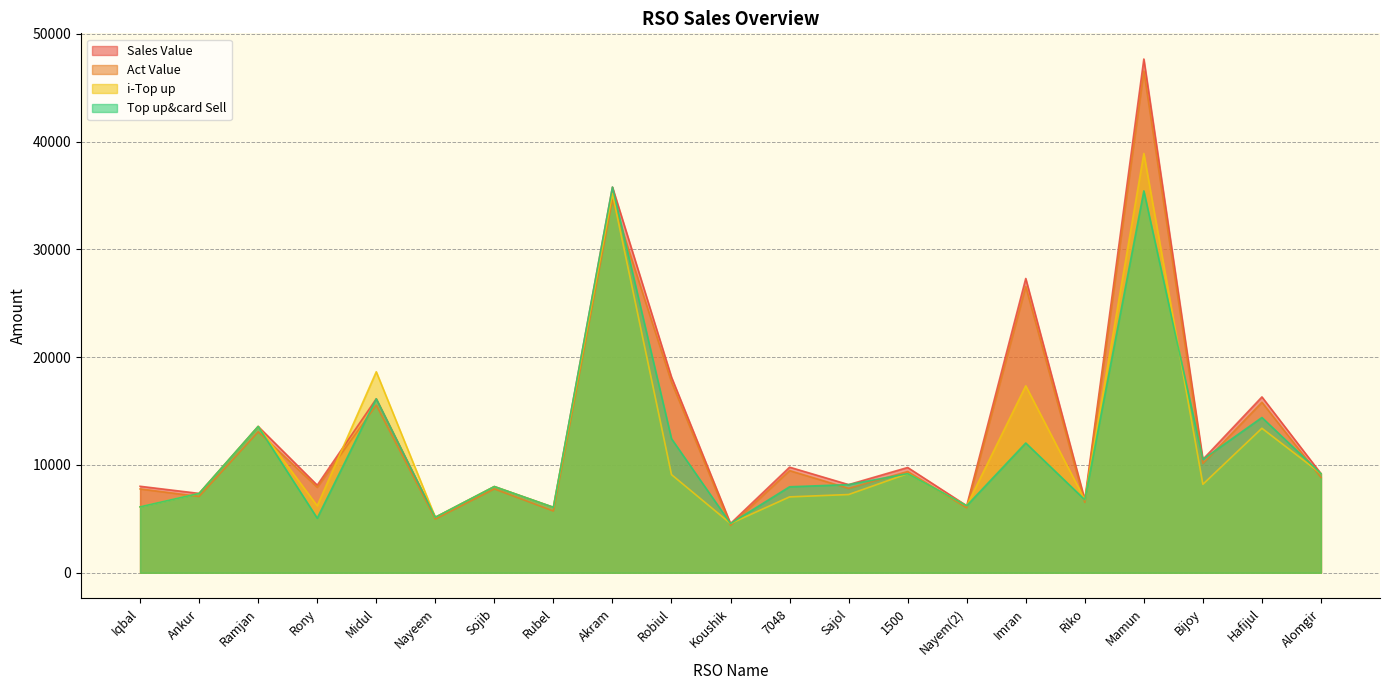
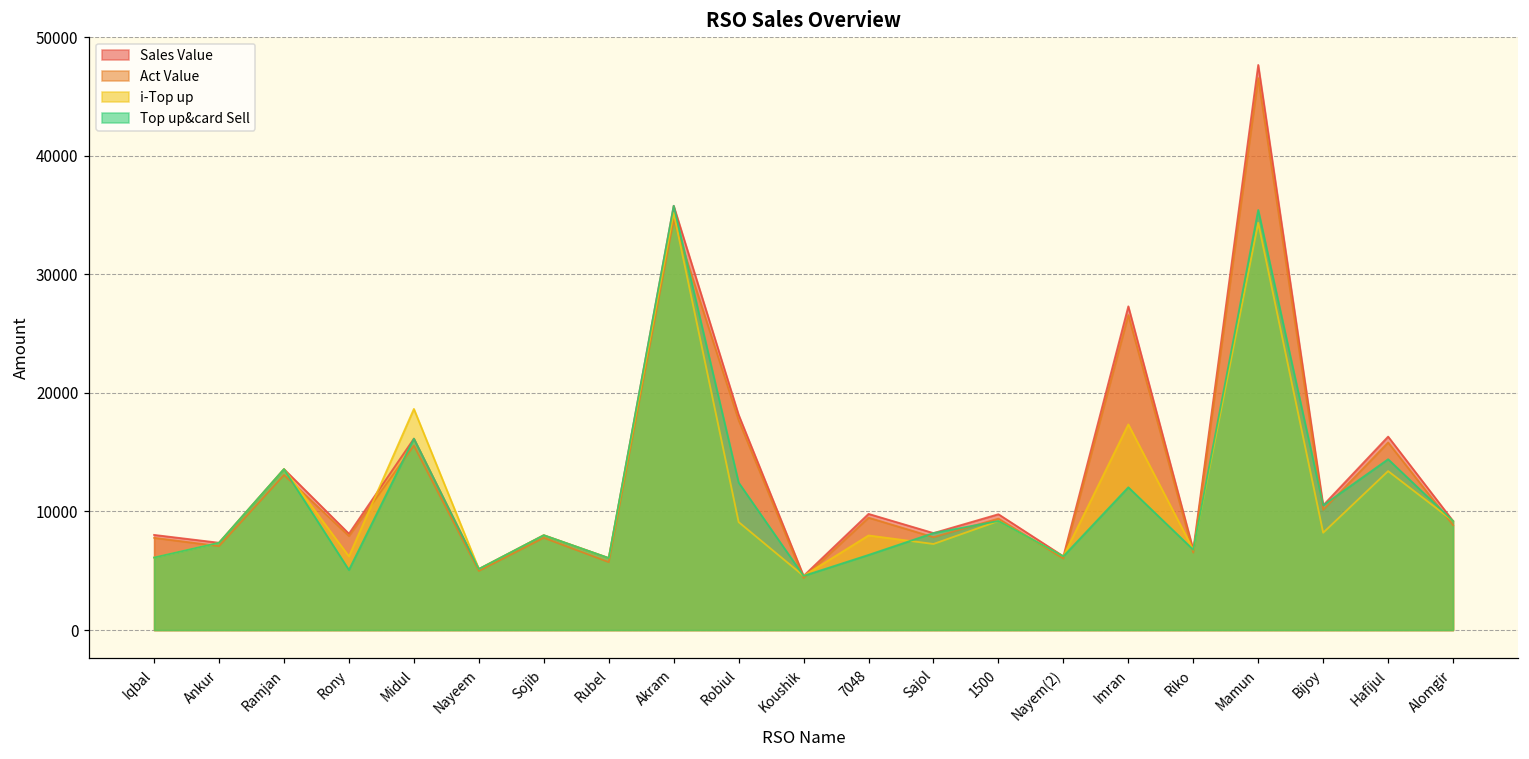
  {
    "i-Top up": {
      "Rony": 6200,
      "Midul": 18700,
      "Akram": 35200,
      "Robiul": 9100,
-     "7048": 7000,
+     "7048": 8000,
      "Sajol": 7300,
      "Imran": 17300,
-     "Mamun": 38900,
+     "Mamun": 34300,
      "Bijoy": 8200,
      "Hafijul": 13400
    },
    "Top up&card Sell": {
      "Rony": 5100,
      "Robiul": 12400,
-     "7048": 8000,
+     "7048": 6300,
      "Imran": 12000,
      "Mamun": 35400,
      "Hafijul": 14400
    }
  }
